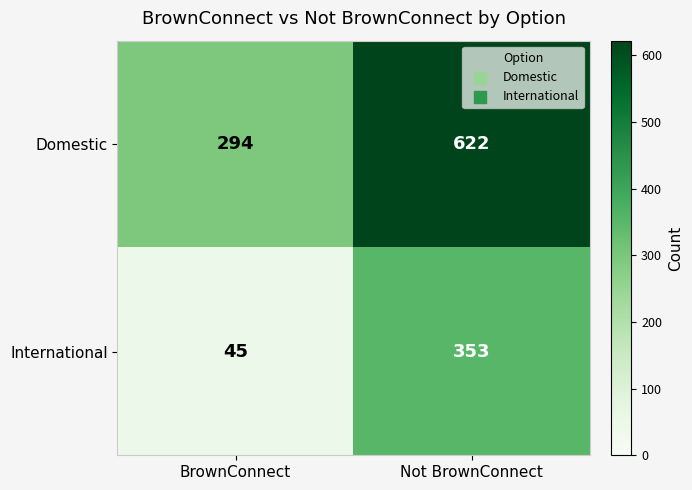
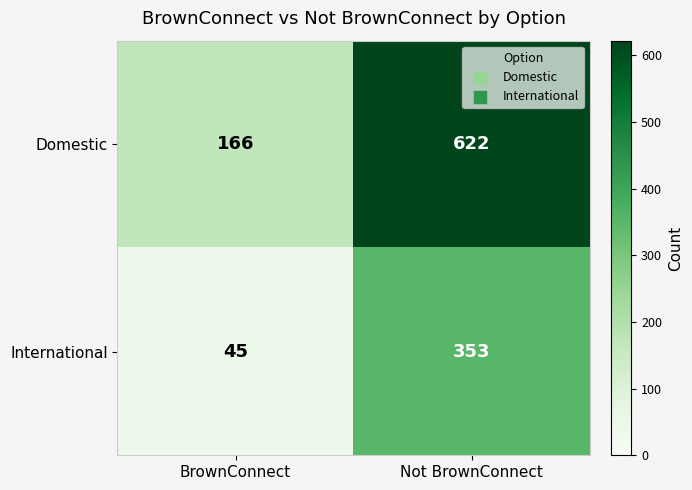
  {
    "Domestic": {
-     "BrownConnect": 294,
+     "BrownConnect": 166,
      "Not BrownConnect": 622
    },
    "International": {
      "BrownConnect": 45,
      "Not BrownConnect": 353
    }
  }
